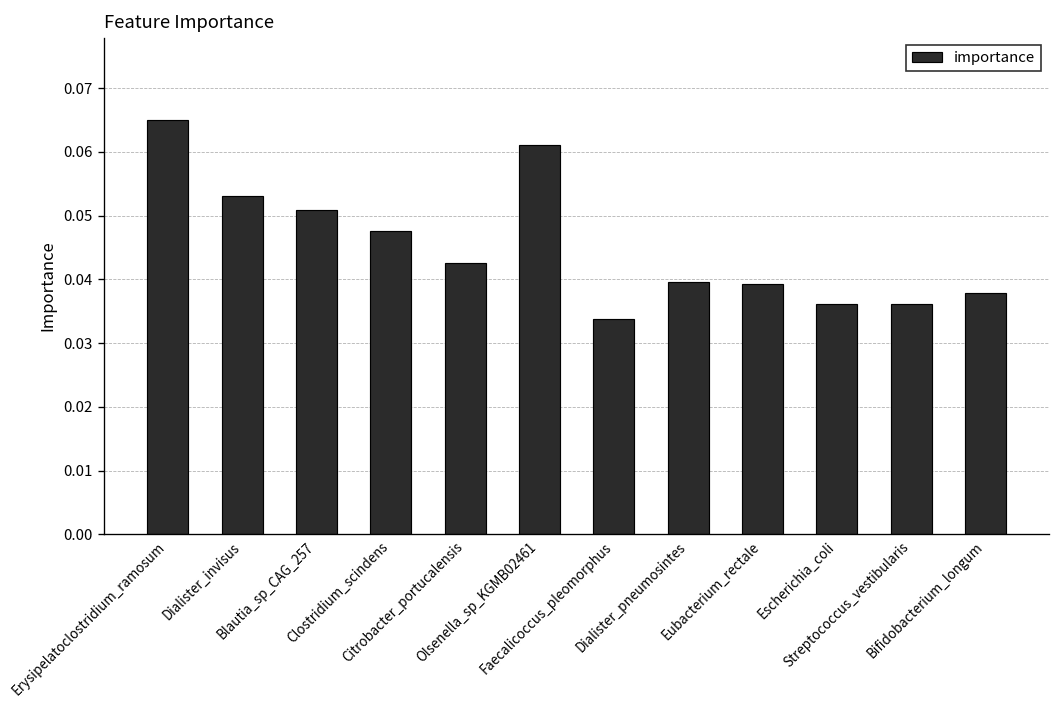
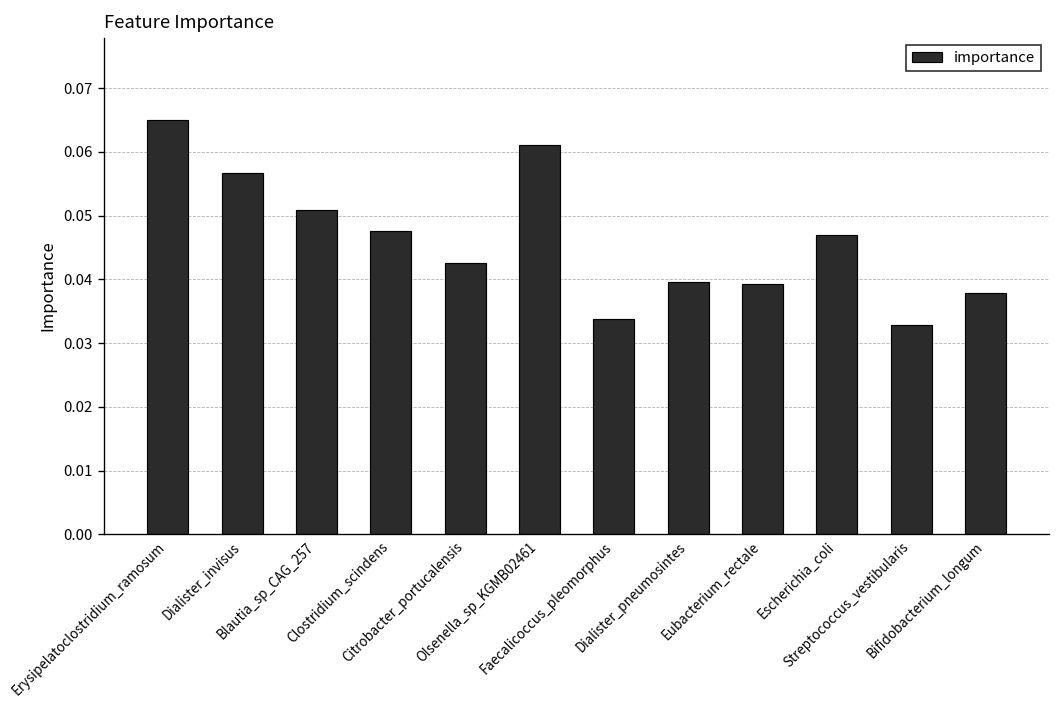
  {
    "Erysipelatoclostridium_ramosum": 0.065,
-   "Dialister_invisus": 0.053,
+   "Dialister_invisus": 0.057,
    "Blautia_sp_CAG_257": 0.051,
    "Clostridium_scindens": 0.048,
    "Citrobacter_portucalensis": 0.043,
    "Olsenella_sp_KGMB02461": 0.061,
    "Faecalicoccus_pleomorphus": 0.034,
    "Dialister_pneumosintes": 0.040,
    "Eubacterium_rectale": 0.039,
-   "Escherichia_coli": 0.036,
-   "Streptococcus_vestibularis": 0.036,
+   "Escherichia_coli": 0.047,
+   "Streptococcus_vestibularis": 0.033,
    "Bifidobacterium_longum": 0.038
  }
